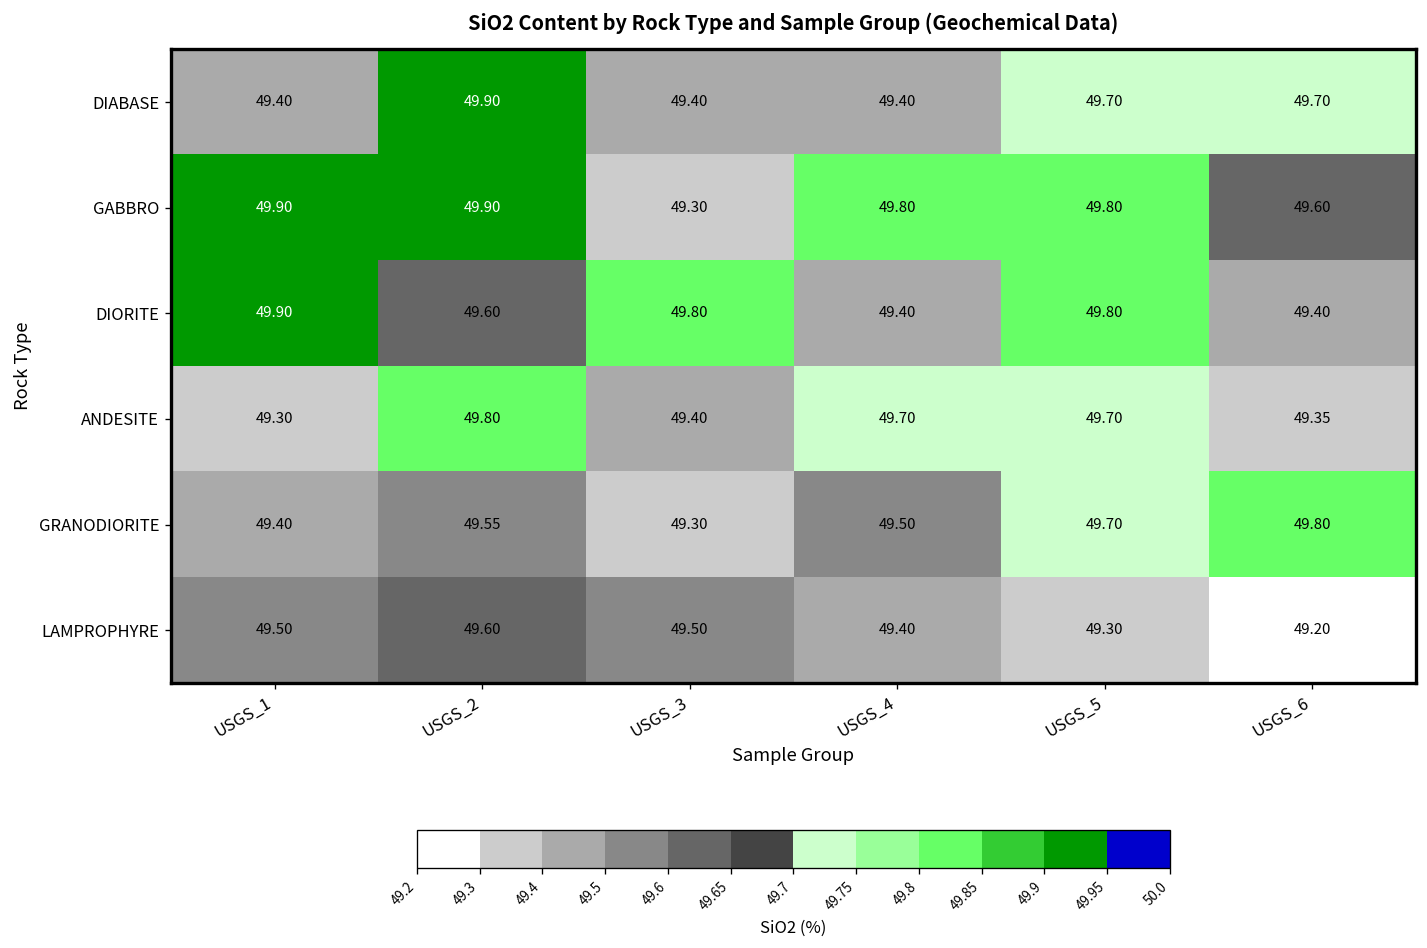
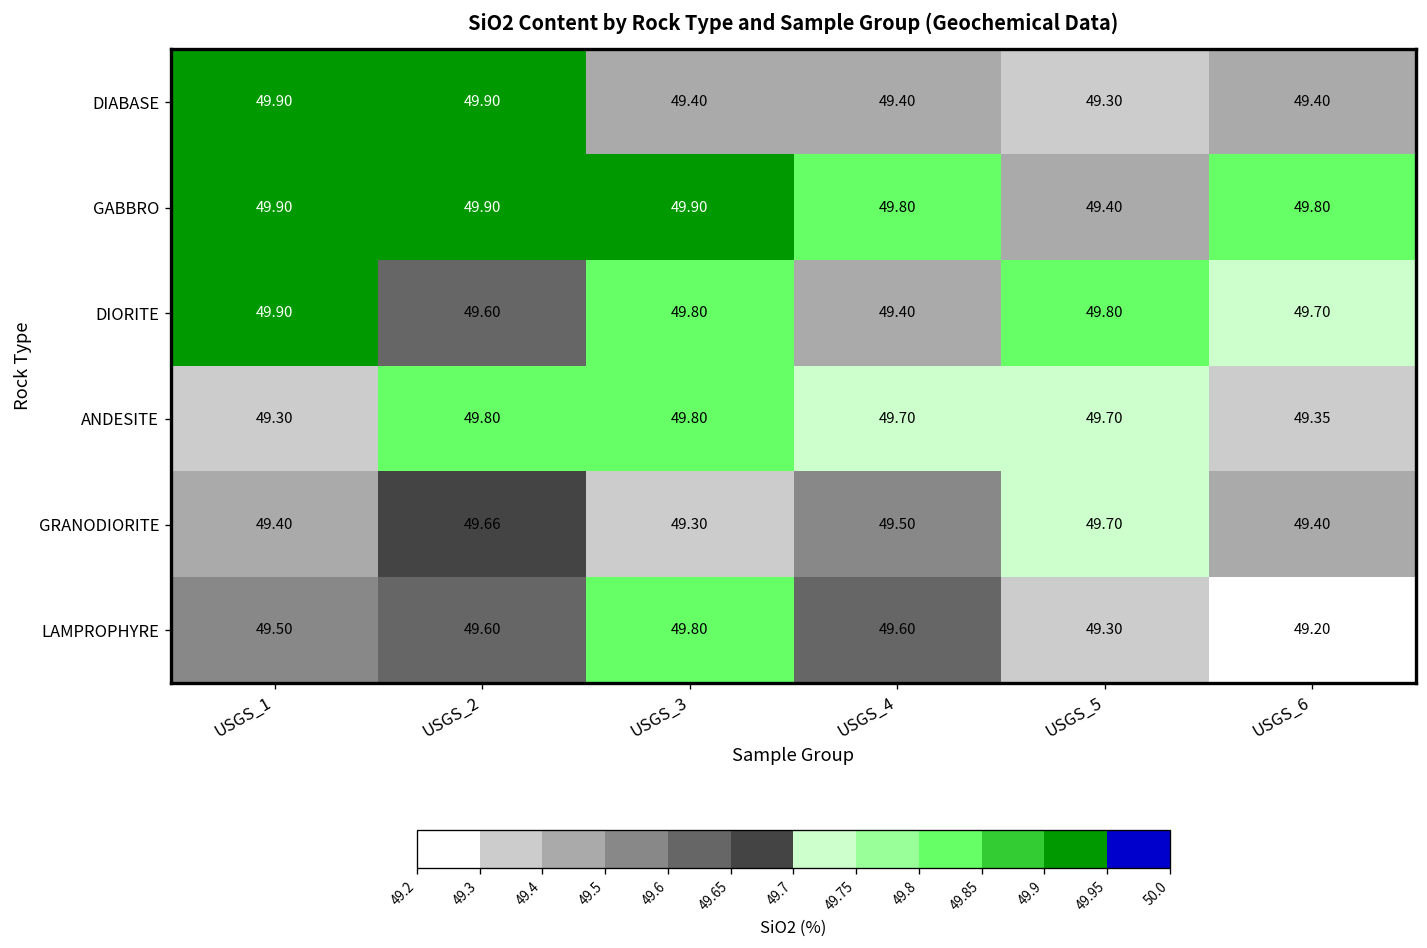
  {
    "DIABASE": {
-     "USGS_1": 49.40,
+     "USGS_1": 49.90,
      "USGS_2": 49.90,
      "USGS_3": 49.40,
      "USGS_4": 49.40,
-     "USGS_5": 49.70,
-     "USGS_6": 49.70
+     "USGS_5": 49.30,
+     "USGS_6": 49.40
    },
    "GABBRO": {
      "USGS_1": 49.90,
      "USGS_2": 49.90,
-     "USGS_3": 49.30,
+     "USGS_3": 49.90,
      "USGS_4": 49.80,
-     "USGS_5": 49.80,
-     "USGS_6": 49.60
+     "USGS_5": 49.40,
+     "USGS_6": 49.80
    },
    "DIORITE": {
      "USGS_1": 49.90,
      "USGS_2": 49.60,
      "USGS_3": 49.80,
      "USGS_4": 49.40,
      "USGS_5": 49.80,
-     "USGS_6": 49.40
+     "USGS_6": 49.70
    },
    "ANDESITE": {
      "USGS_1": 49.30,
      "USGS_2": 49.80,
-     "USGS_3": 49.40,
+     "USGS_3": 49.80,
      "USGS_4": 49.70,
      "USGS_5": 49.70,
      "USGS_6": 49.35
    },
    "GRANODIORITE": {
      "USGS_1": 49.40,
-     "USGS_2": 49.55,
+     "USGS_2": 49.66,
      "USGS_3": 49.30,
      "USGS_4": 49.50,
      "USGS_5": 49.70,
-     "USGS_6": 49.80
+     "USGS_6": 49.40
    },
    "LAMPROPHYRE": {
      "USGS_1": 49.50,
      "USGS_2": 49.60,
-     "USGS_3": 49.50,
-     "USGS_4": 49.40,
+     "USGS_3": 49.80,
+     "USGS_4": 49.60,
      "USGS_5": 49.30,
      "USGS_6": 49.20
    }
  }
